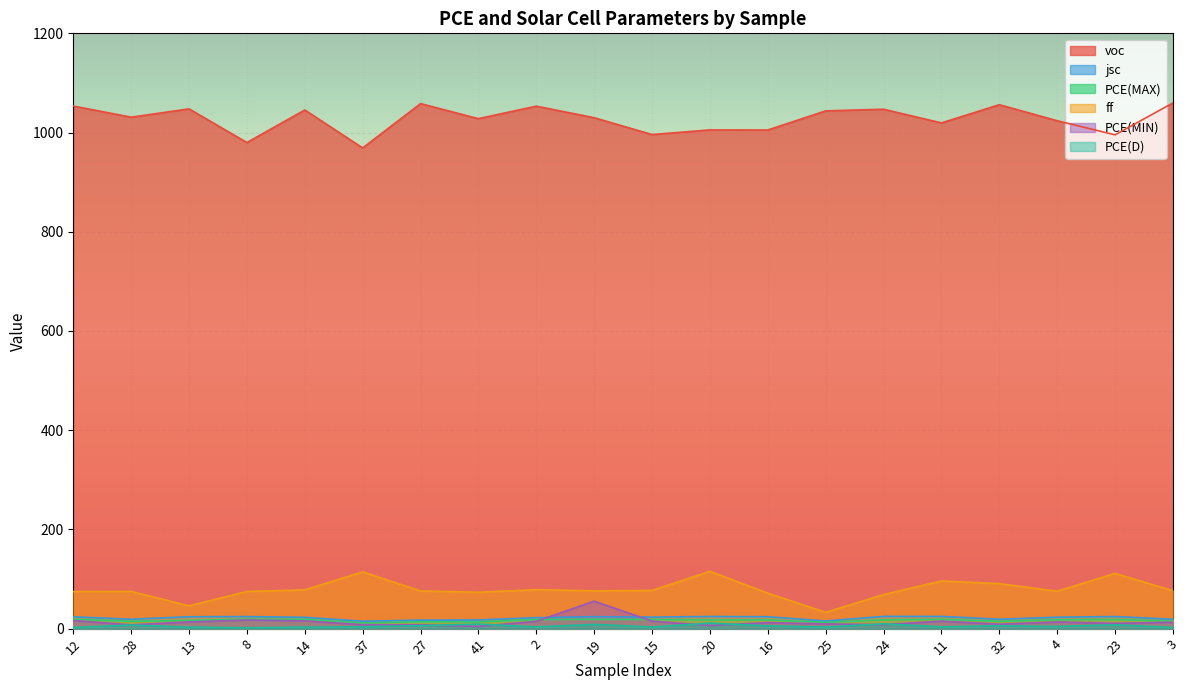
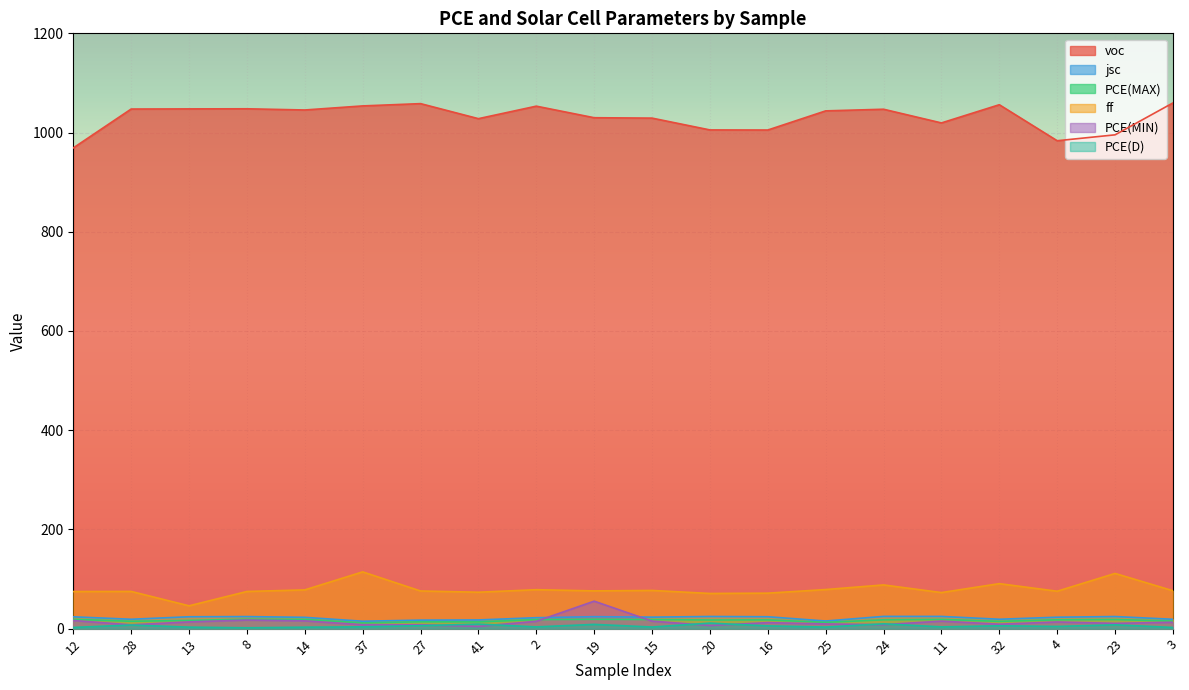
  {
    "voc": {
-     "12": 1050,
-     "28": 1030,
+     "12": 970,
+     "28": 1050,
      "13": 1050,
-     "8": 980,
+     "8": 1050,
      "14": 1050,
-     "37": 970,
+     "37": 1050,
      "27": 1060,
      "41": 1030,
      "2": 1050,
      "19": 1030,
-     "15": 1000,
+     "15": 1030,
      "20": 1010,
      "16": 1010,
      "25": 1040,
      "24": 1050,
      "11": 1020,
      "32": 1060,
-     "4": 1020,
+     "4": 980,
      "3": 1060
    },
    "jsc": {
      "13": 20,
      "8": 20,
      "19": 20,
      "20": 20,
      "16": 20,
      "24": 20,
      "11": 20,
      "4": 20,
      "23": 20
    },
    "ff": {
      "12": 70,
      "28": 80,
      "13": 50,
      "8": 70,
      "14": 80,
      "37": 110,
      "27": 80,
      "41": 70,
      "2": 80,
      "19": 80,
      "15": 80,
-     "20": 120,
+     "20": 70,
      "16": 70,
-     "25": 30,
-     "24": 70,
-     "11": 100,
+     "25": 80,
+     "24": 90,
+     "11": 70,
      "32": 90,
      "4": 80,
      "23": 110,
      "3": 80
    },
    "PCE(MIN)": {
      "19": 60,
      "16": 10
    }
  }
